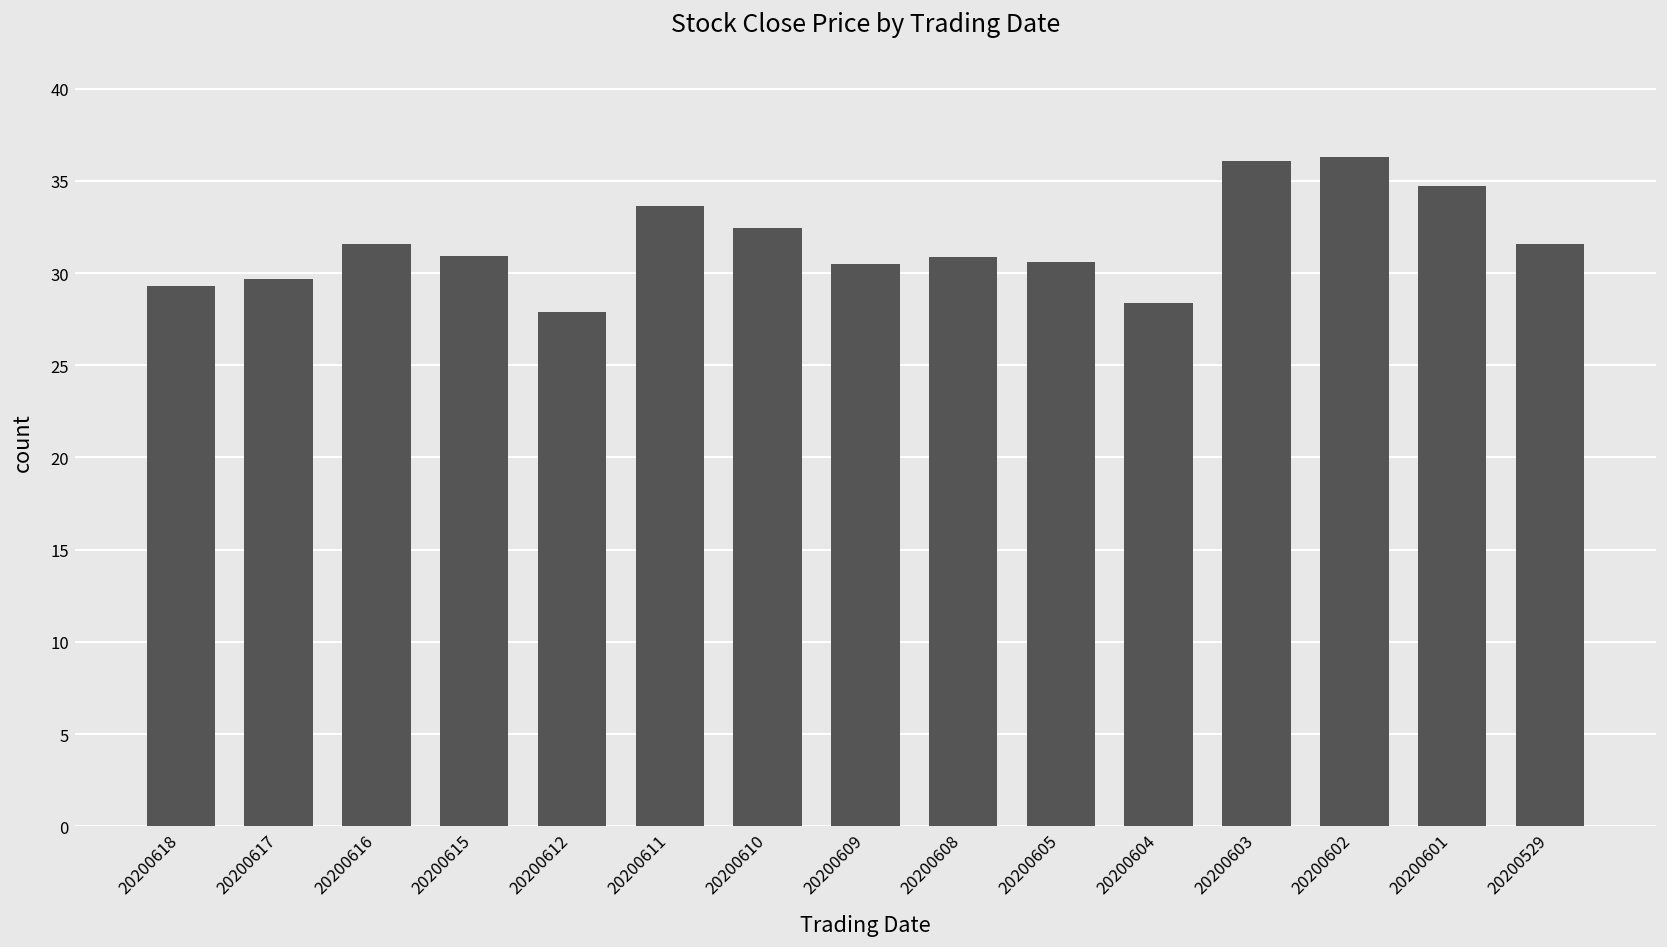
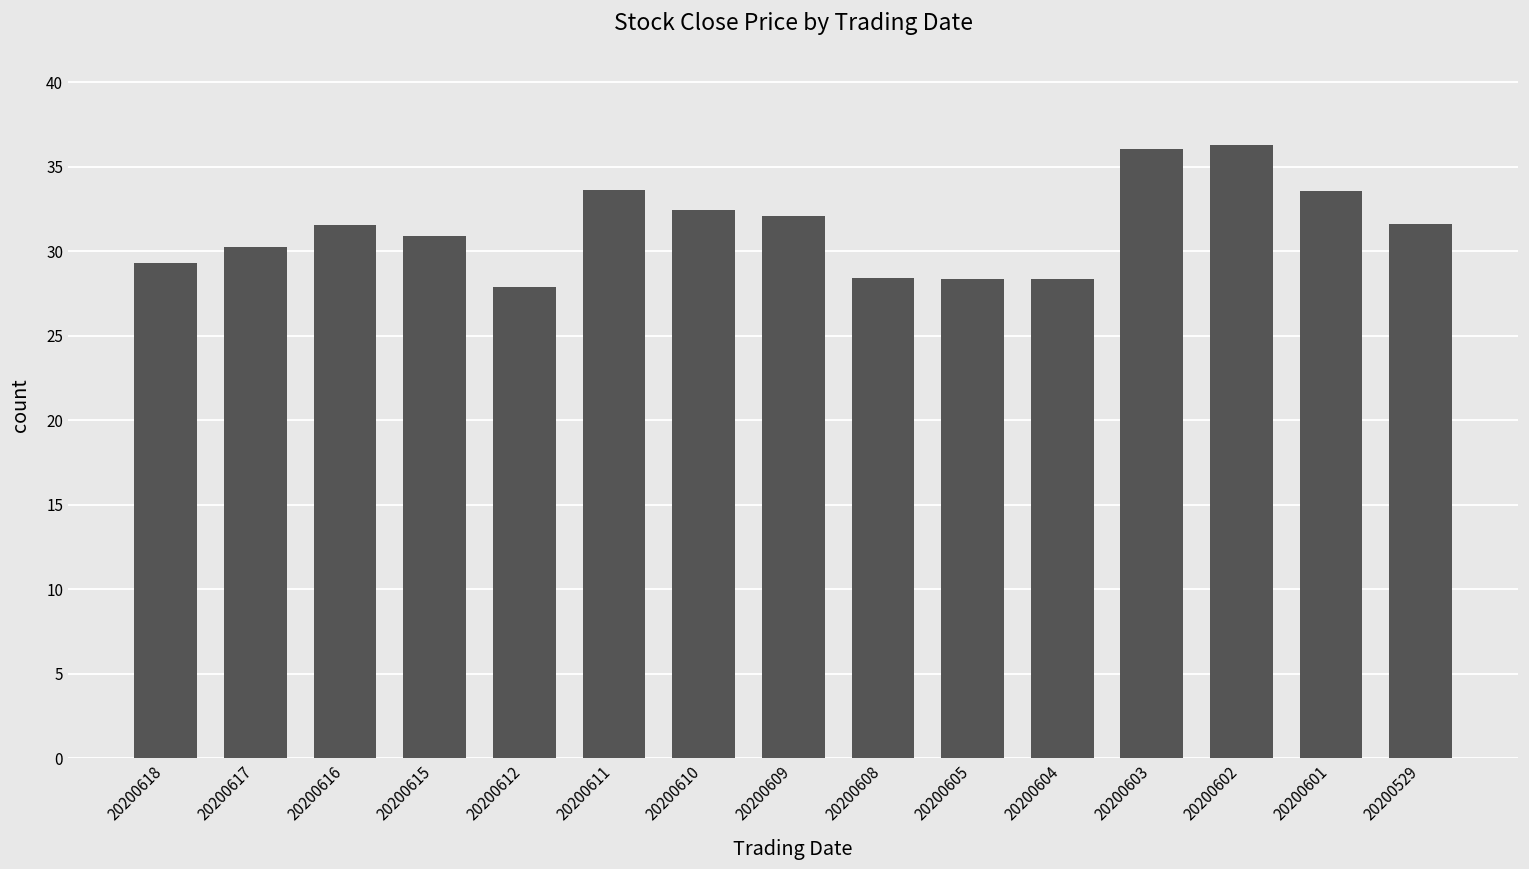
  {
    "20200618": 29.3,
-   "20200617": 29.7,
+   "20200617": 30.2,
    "20200616": 31.6,
    "20200615": 30.9,
    "20200612": 27.9,
    "20200611": 33.6,
    "20200610": 32.4,
-   "20200609": 30.5,
-   "20200608": 30.9,
-   "20200605": 30.6,
+   "20200609": 32.1,
+   "20200608": 28.4,
+   "20200605": 28.4,
    "20200604": 28.4,
    "20200603": 36.1,
    "20200602": 36.3,
-   "20200601": 34.7,
+   "20200601": 33.6,
    "20200529": 31.6
  }
